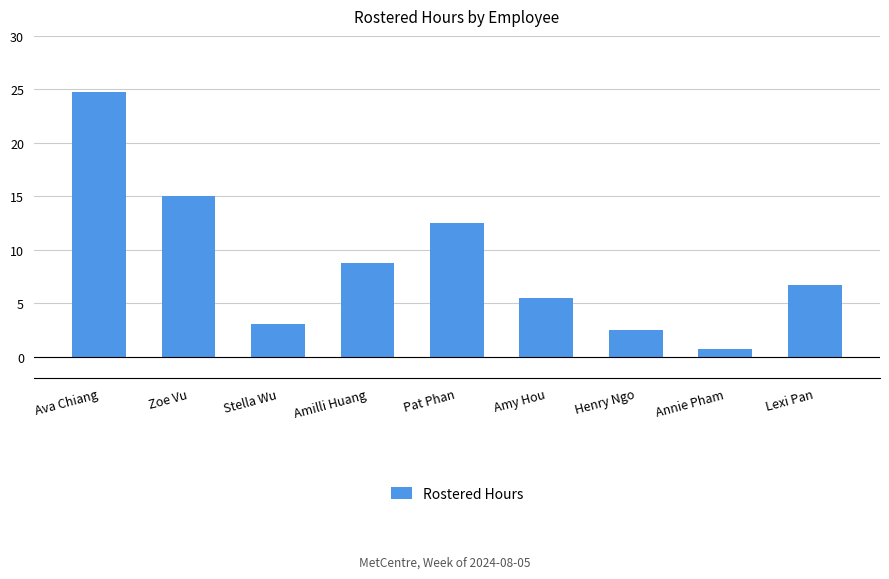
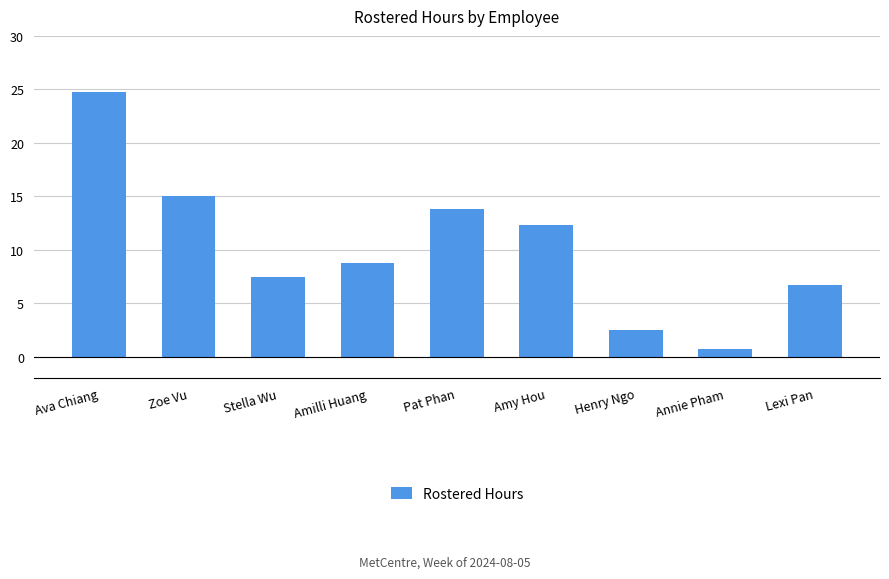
  {
    "Ava Chiang": 24.8,
    "Zoe Vu": 15.0,
-   "Stella Wu": 3.1,
+   "Stella Wu": 7.5,
    "Amilli Huang": 8.8,
-   "Pat Phan": 12.5,
-   "Amy Hou": 5.5,
+   "Pat Phan": 13.9,
+   "Amy Hou": 12.3,
    "Henry Ngo": 2.5,
    "Annie Pham": 0.7,
    "Lexi Pan": 6.7
  }
